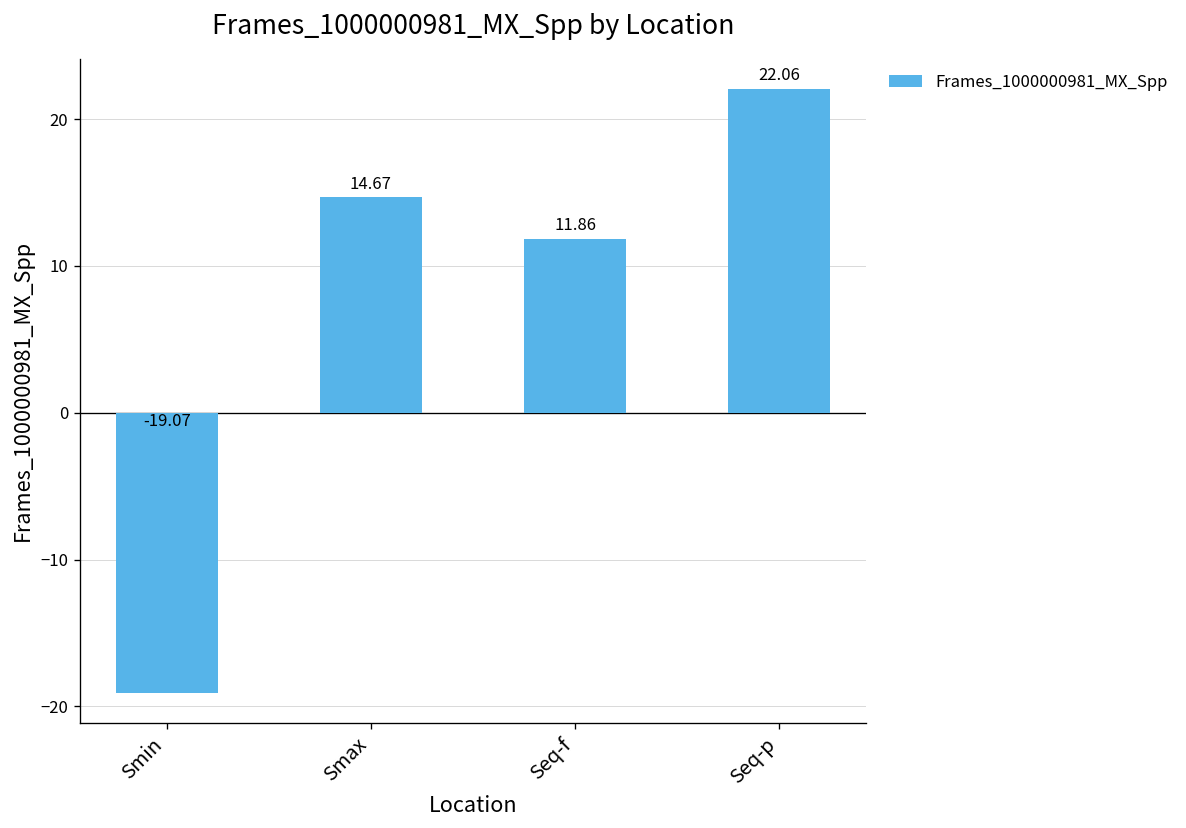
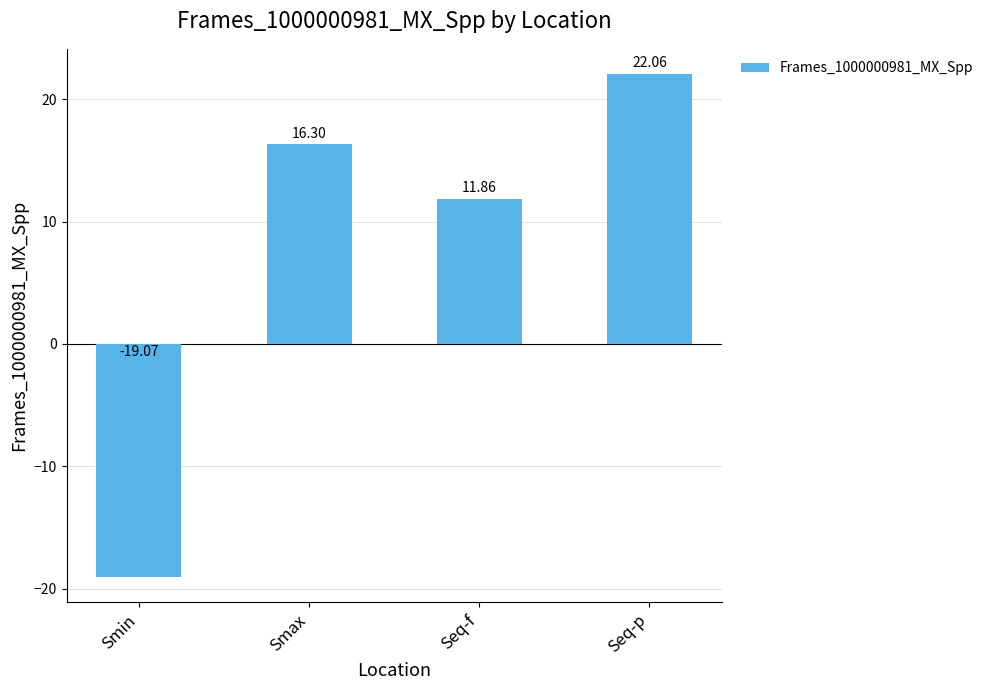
  {
    "Smin": -19.07,
-   "Smax": 14.67,
+   "Smax": 16.30,
    "Seq-f": 11.86,
    "Seq-p": 22.06
  }
